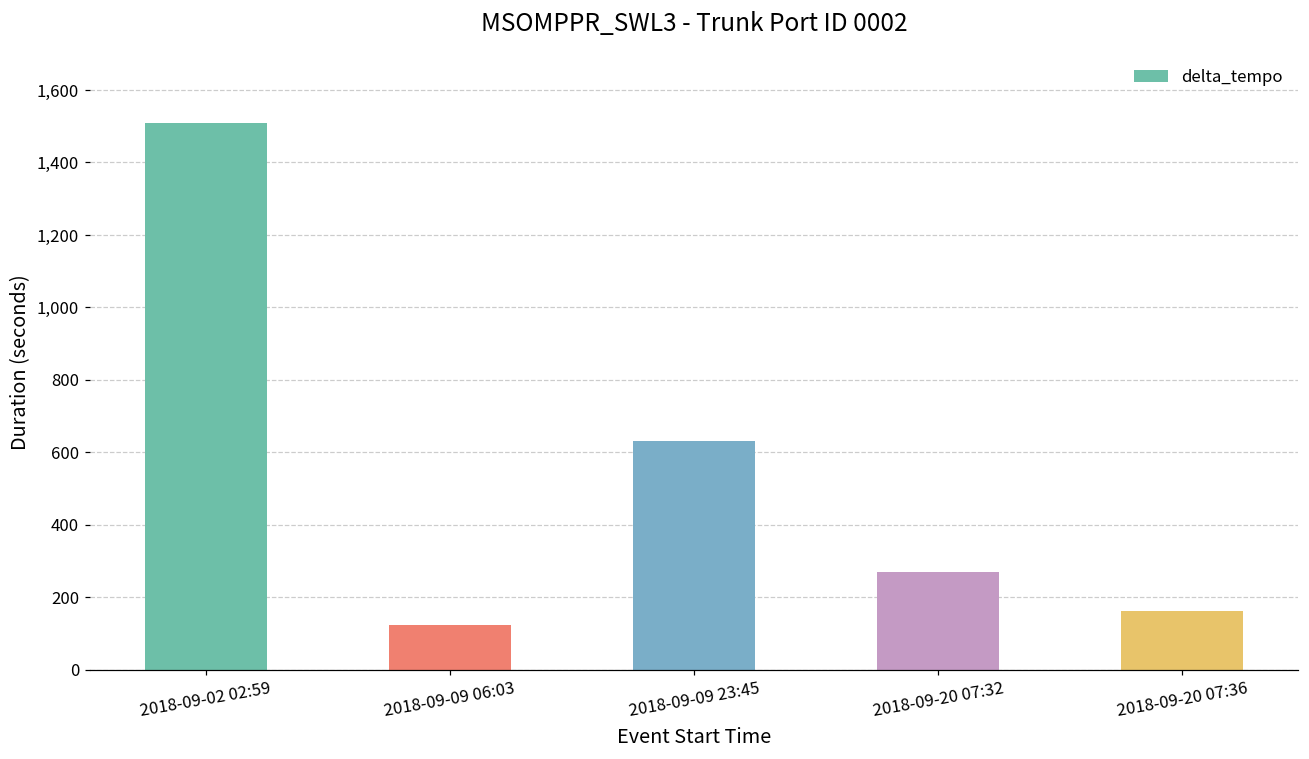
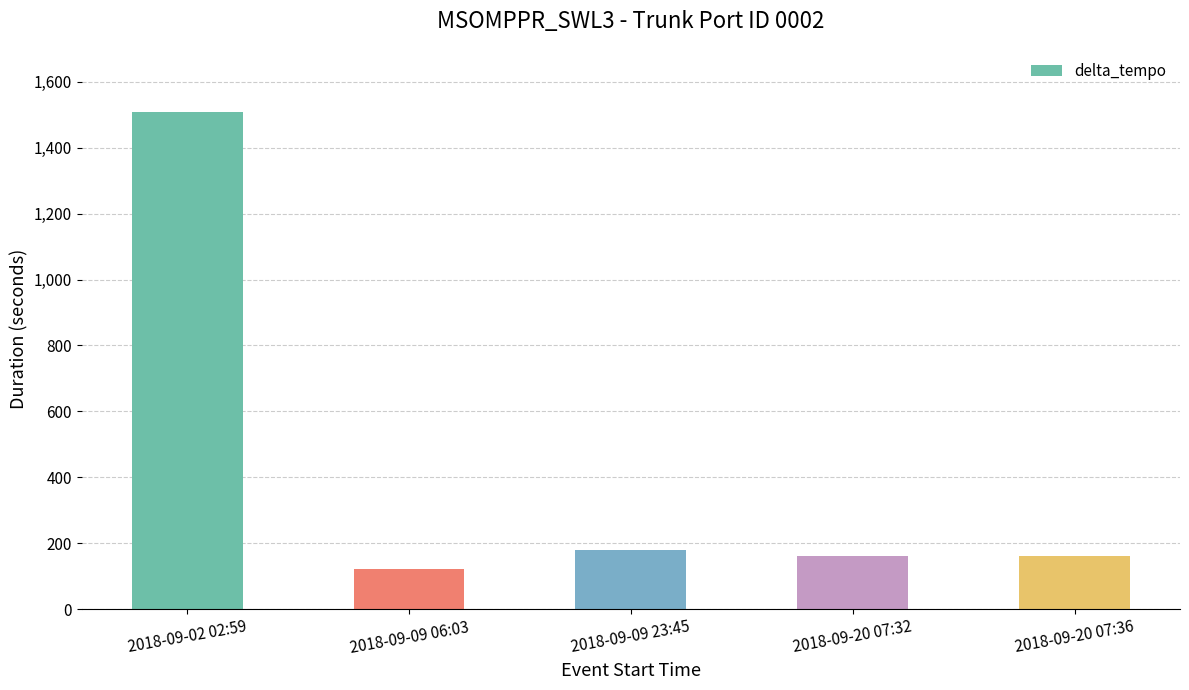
  {
    "2018-09-02 02:59": "1,510",
    "2018-09-09 06:03": "120",
-   "2018-09-09 23:45": "630",
-   "2018-09-20 07:32": "270",
+   "2018-09-09 23:45": "180",
+   "2018-09-20 07:32": "160",
    "2018-09-20 07:36": "160"
  }
